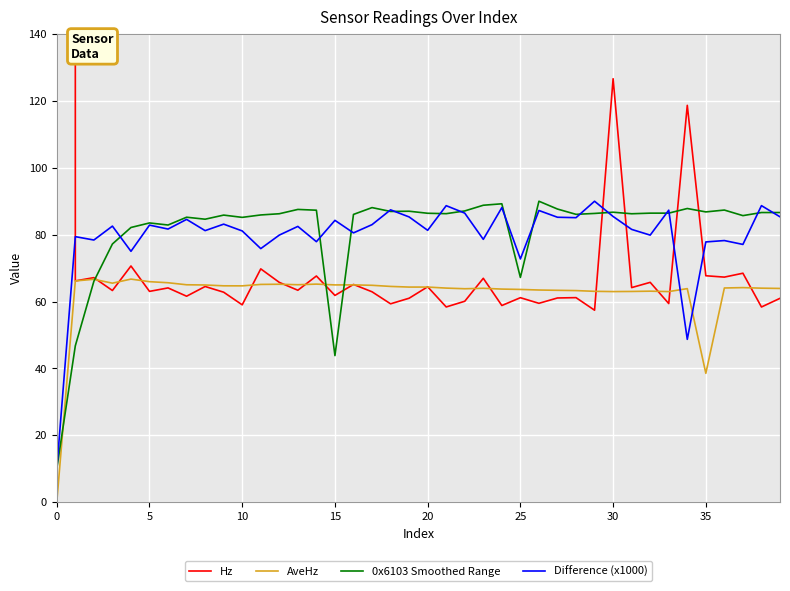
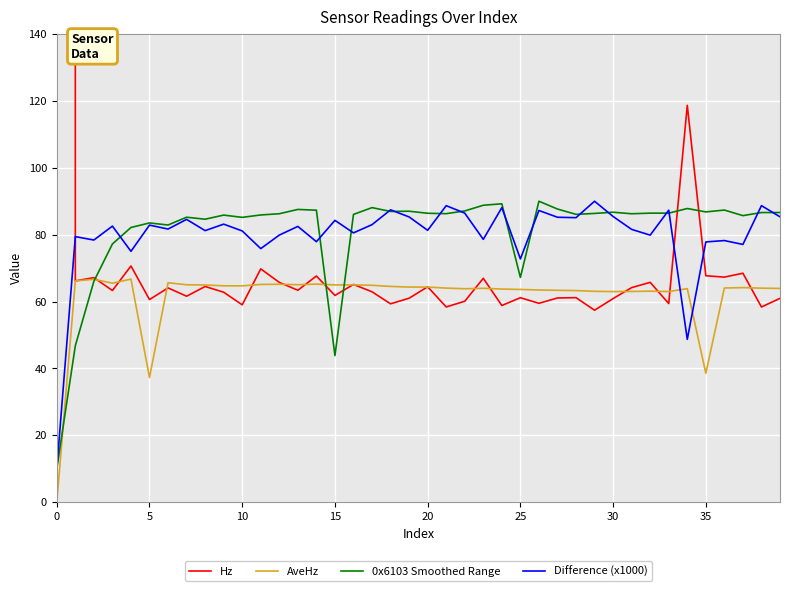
  {
    "Hz": {
-     "5": 63,
+     "5": 61,
      "10": 59,
      "15": 62,
      "25": 61,
-     "30": 127,
+     "30": 61,
      "35": 68
    },
    "AveHz": {
      "0": 0,
-     "5": 66,
+     "5": 37,
      "10": 65,
      "15": 65,
      "25": 64,
      "30": 63,
      "35": 39
    },
    "0x6103 Smoothed Range": {
      "10": 85,
      "15": 44,
      "20": 86,
      "25": 67,
      "30": 87,
      "35": 87
    },
    "Difference (x1000)": {
      "10": 81,
      "15": 84,
      "20": 81,
      "25": 73,
      "30": 85,
      "35": 78
    }
  }
